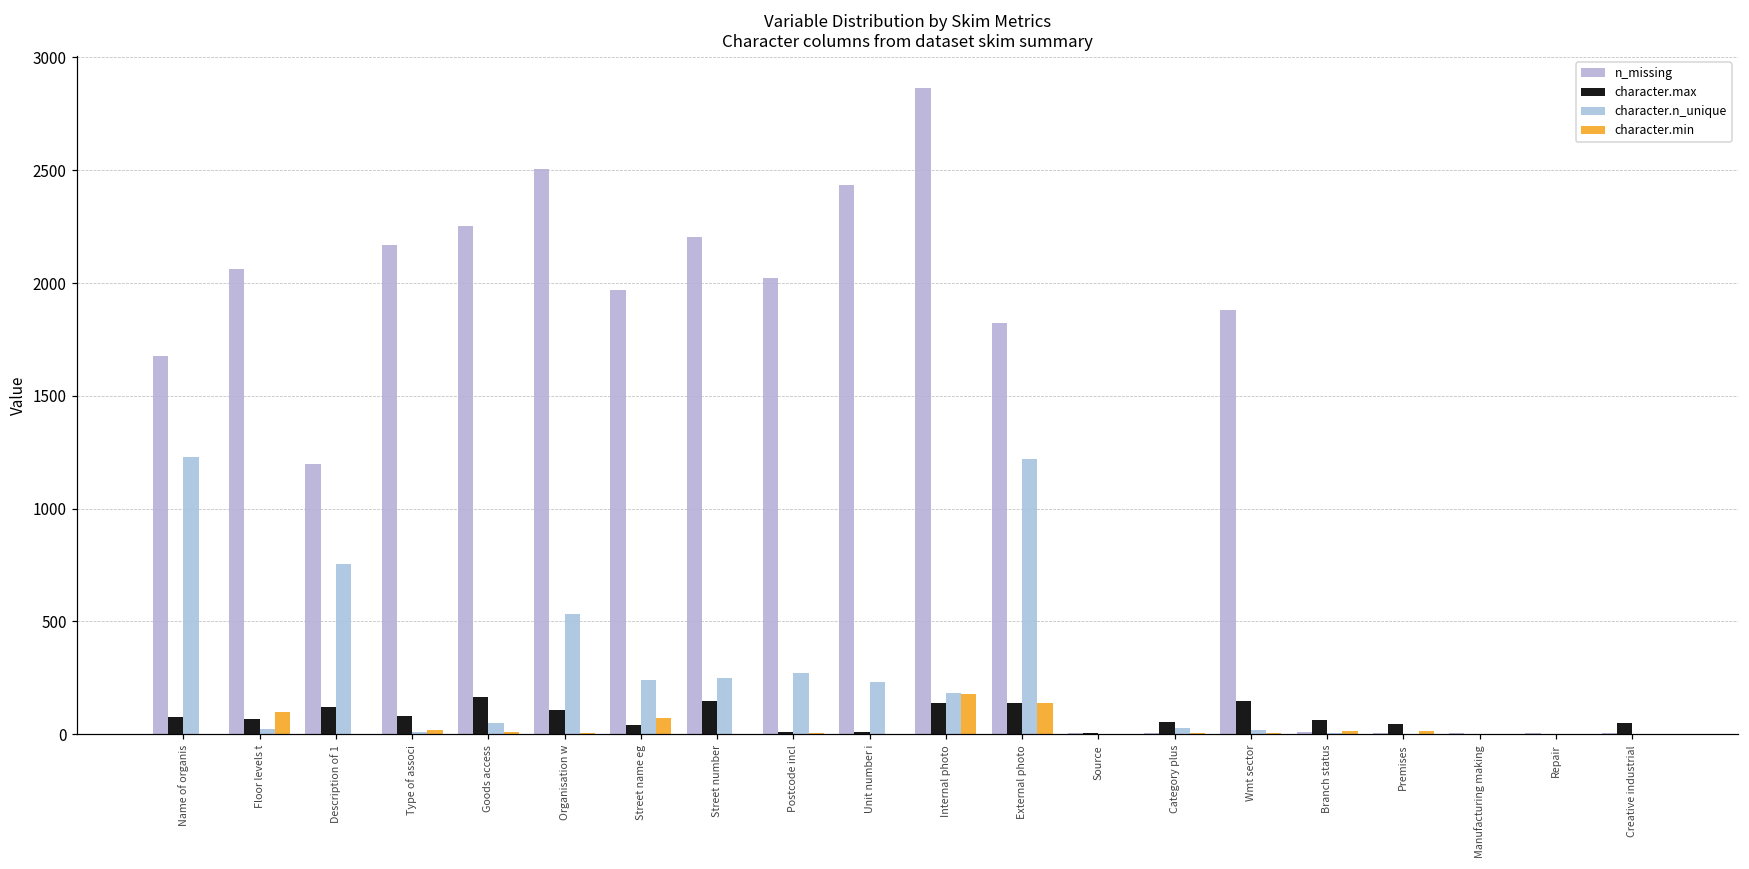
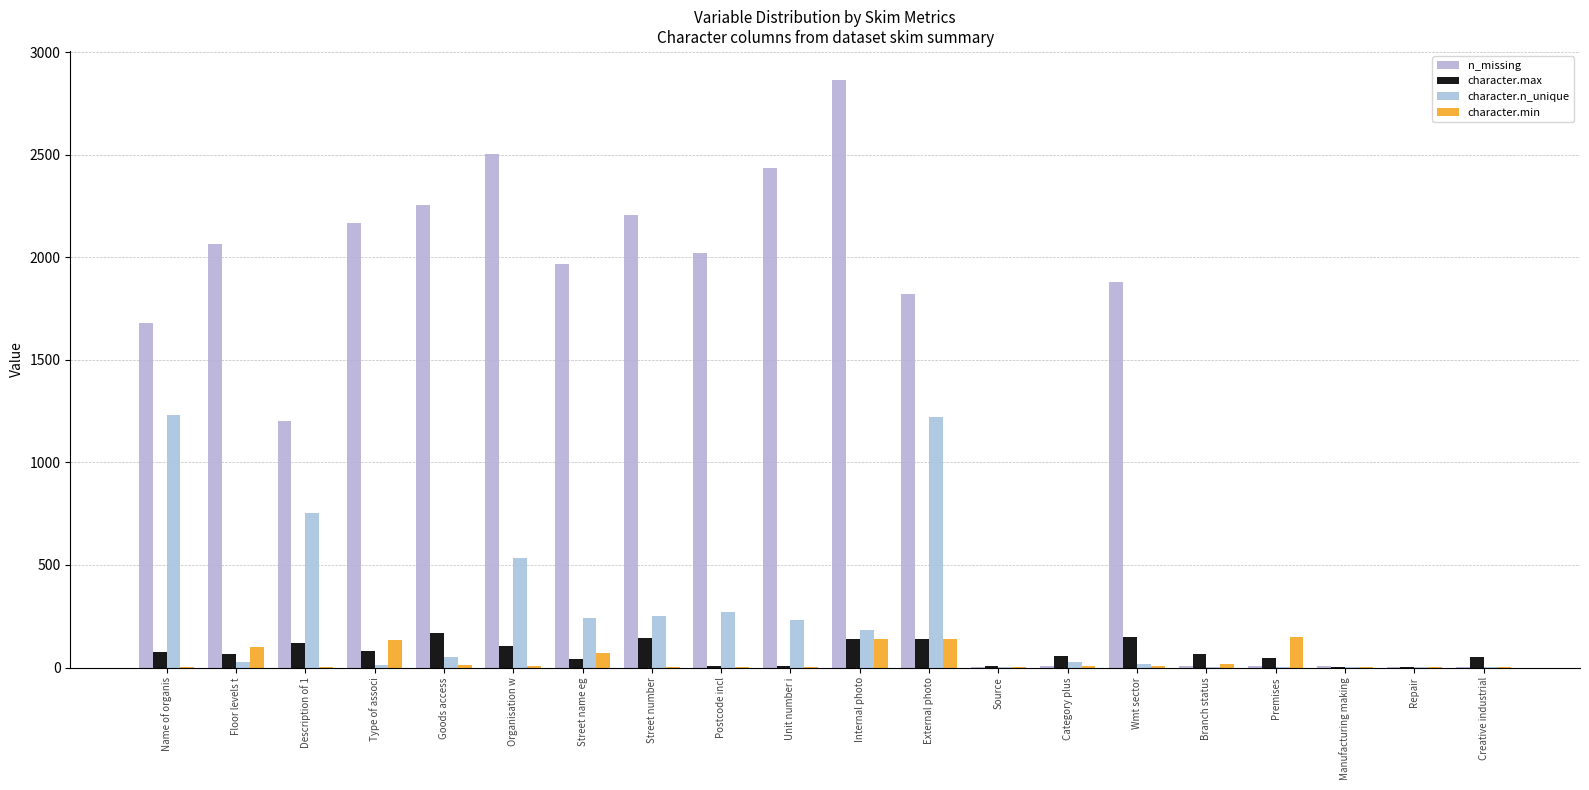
  {
    "character.max": {
      "Name of organis": 80,
      "Floor levels t": 70,
      "Description of 1": 120,
      "Type of associ": 80,
      "Goods access": 170,
      "Organisation w": 110,
      "Street name eg": 40,
      "Street number": 150,
      "Internal photo": 140,
      "External photo": 140,
      "Category plus": 60,
      "Wmt sector": 150,
      "Branch status": 60,
      "Premises": 50,
      "Creative industrial": 50
    },
    "character.min": {
      "Floor levels t": 100,
-     "Type of associ": 20,
+     "Type of associ": 130,
      "Street name eg": 70,
-     "Internal photo": 180,
+     "Internal photo": 140,
      "External photo": 140,
      "Branch status": 20,
-     "Premises": 10
+     "Premises": 150
    }
  }
